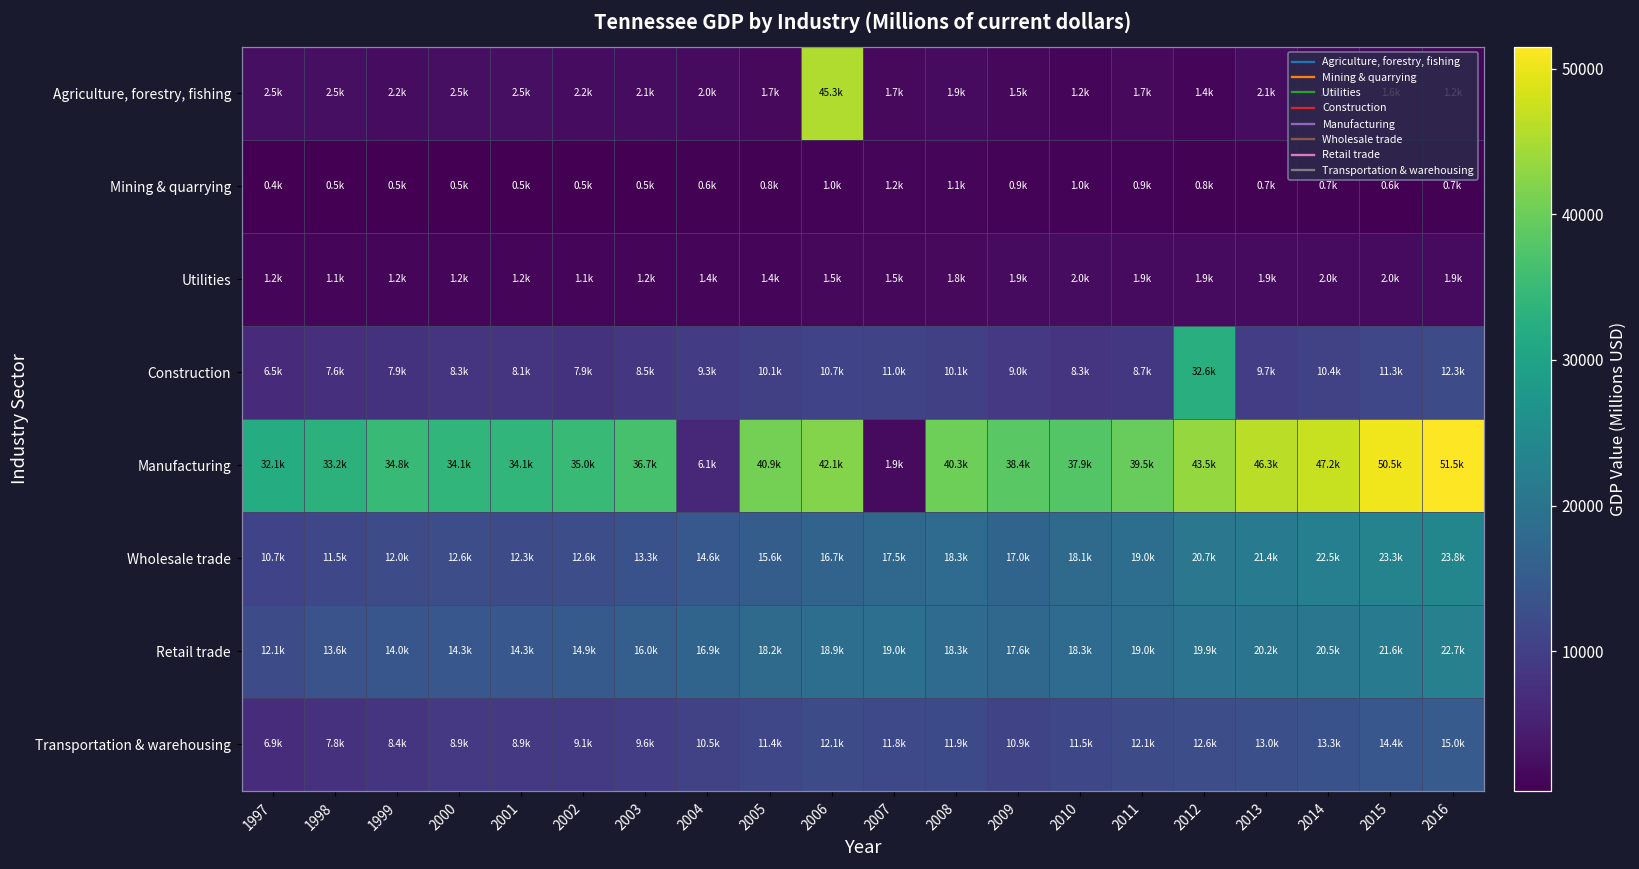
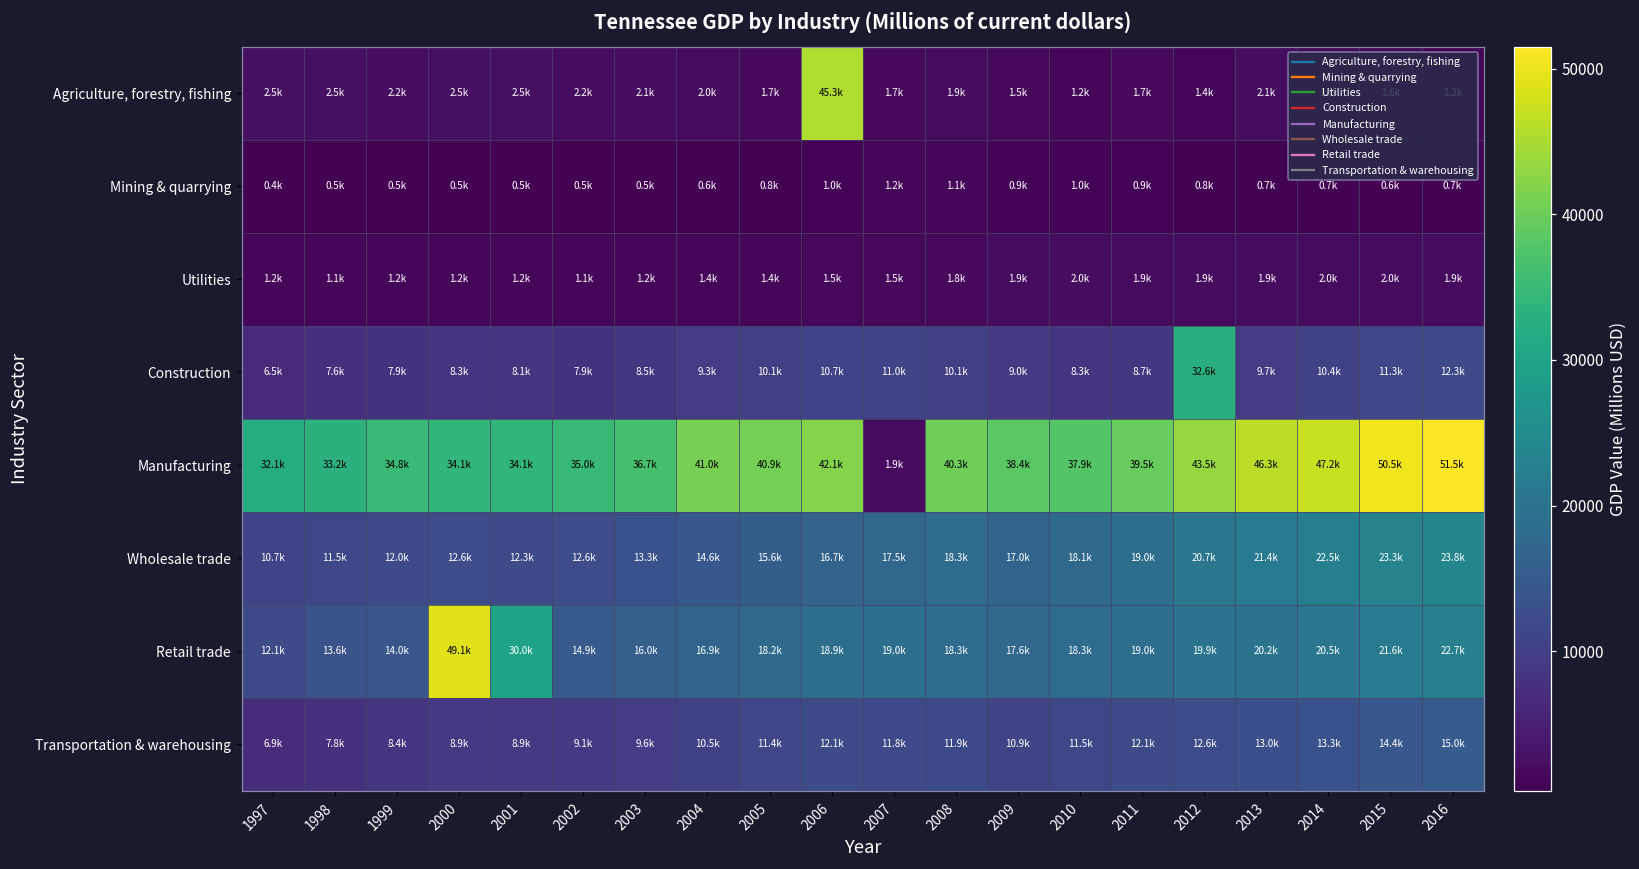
  {
    "Agriculture, forestry, fishing": {
      "1997": "2.5k",
      "1998": "2.5k",
      "1999": "2.2k",
      "2000": "2.5k",
      "2001": "2.5k",
      "2002": "2.2k",
      "2003": "2.1k",
      "2004": "2.0k",
      "2005": "1.7k",
      "2006": "45.3k",
      "2007": "1.7k",
      "2008": "1.9k",
      "2009": "1.5k",
      "2010": "1.2k",
      "2011": "1.7k",
      "2012": "1.4k",
      "2013": "2.1k"
    },
    "Mining & quarrying": {
      "1997": "0.4k",
      "1998": "0.5k",
      "1999": "0.5k",
      "2000": "0.5k",
      "2001": "0.5k",
      "2002": "0.5k",
      "2003": "0.5k",
      "2004": "0.6k",
      "2005": "0.8k",
      "2006": "1.0k",
      "2007": "1.2k",
      "2008": "1.1k",
      "2009": "0.9k",
      "2010": "1.0k",
      "2011": "0.9k",
      "2012": "0.8k",
      "2013": "0.7k"
    },
    "Utilities": {
      "1997": "1.2k",
      "1998": "1.1k",
      "1999": "1.2k",
      "2000": "1.2k",
      "2001": "1.2k",
      "2002": "1.1k",
      "2003": "1.2k",
      "2004": "1.4k",
      "2005": "1.4k",
      "2006": "1.5k",
      "2007": "1.5k",
      "2008": "1.8k",
      "2009": "1.9k",
      "2010": "2.0k",
      "2011": "1.9k",
      "2012": "1.9k",
      "2013": "1.9k",
      "2014": "2.0k",
      "2015": "2.0k",
      "2016": "1.9k"
    },
    "Construction": {
      "1997": "6.5k",
      "1998": "7.6k",
      "1999": "7.9k",
      "2000": "8.3k",
      "2001": "8.1k",
      "2002": "7.9k",
      "2003": "8.5k",
      "2004": "9.3k",
      "2005": "10.1k",
      "2006": "10.7k",
      "2007": "11.0k",
      "2008": "10.1k",
      "2009": "9.0k",
      "2010": "8.3k",
      "2011": "8.7k",
      "2012": "32.6k",
      "2013": "9.7k",
      "2014": "10.4k",
      "2015": "11.3k",
      "2016": "12.3k"
    },
    "Manufacturing": {
      "1997": "32.1k",
      "1998": "33.2k",
      "1999": "34.8k",
      "2000": "34.1k",
      "2001": "34.1k",
      "2002": "35.0k",
      "2003": "36.7k",
-     "2004": "6.1k",
+     "2004": "41.0k",
      "2005": "40.9k",
      "2006": "42.1k",
      "2007": "1.9k",
      "2008": "40.3k",
      "2009": "38.4k",
      "2010": "37.9k",
      "2011": "39.5k",
      "2012": "43.5k",
      "2013": "46.3k",
      "2014": "47.2k",
      "2015": "50.5k",
      "2016": "51.5k"
    },
    "Wholesale trade": {
      "1997": "10.7k",
      "1998": "11.5k",
      "1999": "12.0k",
      "2000": "12.6k",
      "2001": "12.3k",
      "2002": "12.6k",
      "2003": "13.3k",
      "2004": "14.6k",
      "2005": "15.6k",
      "2006": "16.7k",
      "2007": "17.5k",
      "2008": "18.3k",
      "2009": "17.0k",
      "2010": "18.1k",
      "2011": "19.0k",
      "2012": "20.7k",
      "2013": "21.4k",
      "2014": "22.5k",
      "2015": "23.3k",
      "2016": "23.8k"
    },
    "Retail trade": {
      "1997": "12.1k",
      "1998": "13.6k",
      "1999": "14.0k",
-     "2000": "14.3k",
-     "2001": "14.3k",
+     "2000": "49.1k",
+     "2001": "30.0k",
      "2002": "14.9k",
      "2003": "16.0k",
      "2004": "16.9k",
      "2005": "18.2k",
      "2006": "18.9k",
      "2007": "19.0k",
      "2008": "18.3k",
      "2009": "17.6k",
      "2010": "18.3k",
      "2011": "19.0k",
      "2012": "19.9k",
      "2013": "20.2k",
      "2014": "20.5k",
      "2015": "21.6k",
      "2016": "22.7k"
    },
    "Transportation & warehousing": {
      "1997": "6.9k",
      "1998": "7.8k",
      "1999": "8.4k",
      "2000": "8.9k",
      "2001": "8.9k",
      "2002": "9.1k",
      "2003": "9.6k",
      "2004": "10.5k",
      "2005": "11.4k",
      "2006": "12.1k",
      "2007": "11.8k",
      "2008": "11.9k",
      "2009": "10.9k",
      "2010": "11.5k",
      "2011": "12.1k",
      "2012": "12.6k",
      "2013": "13.0k",
      "2014": "13.3k",
      "2015": "14.4k",
      "2016": "15.0k"
    }
  }
